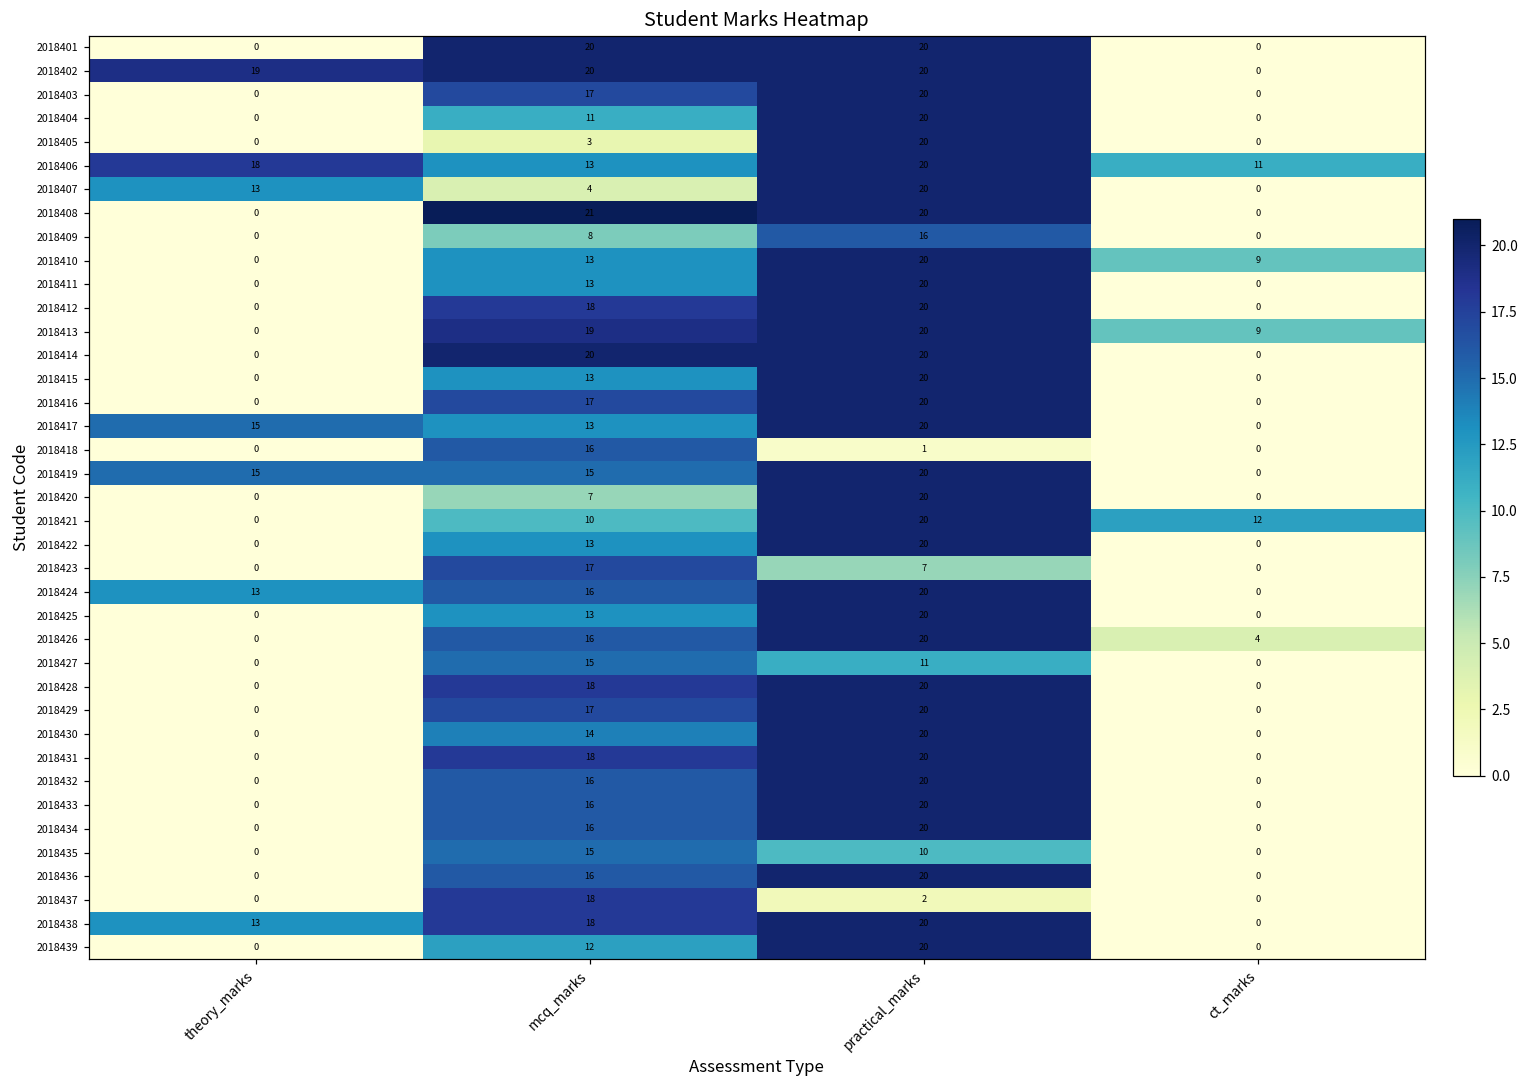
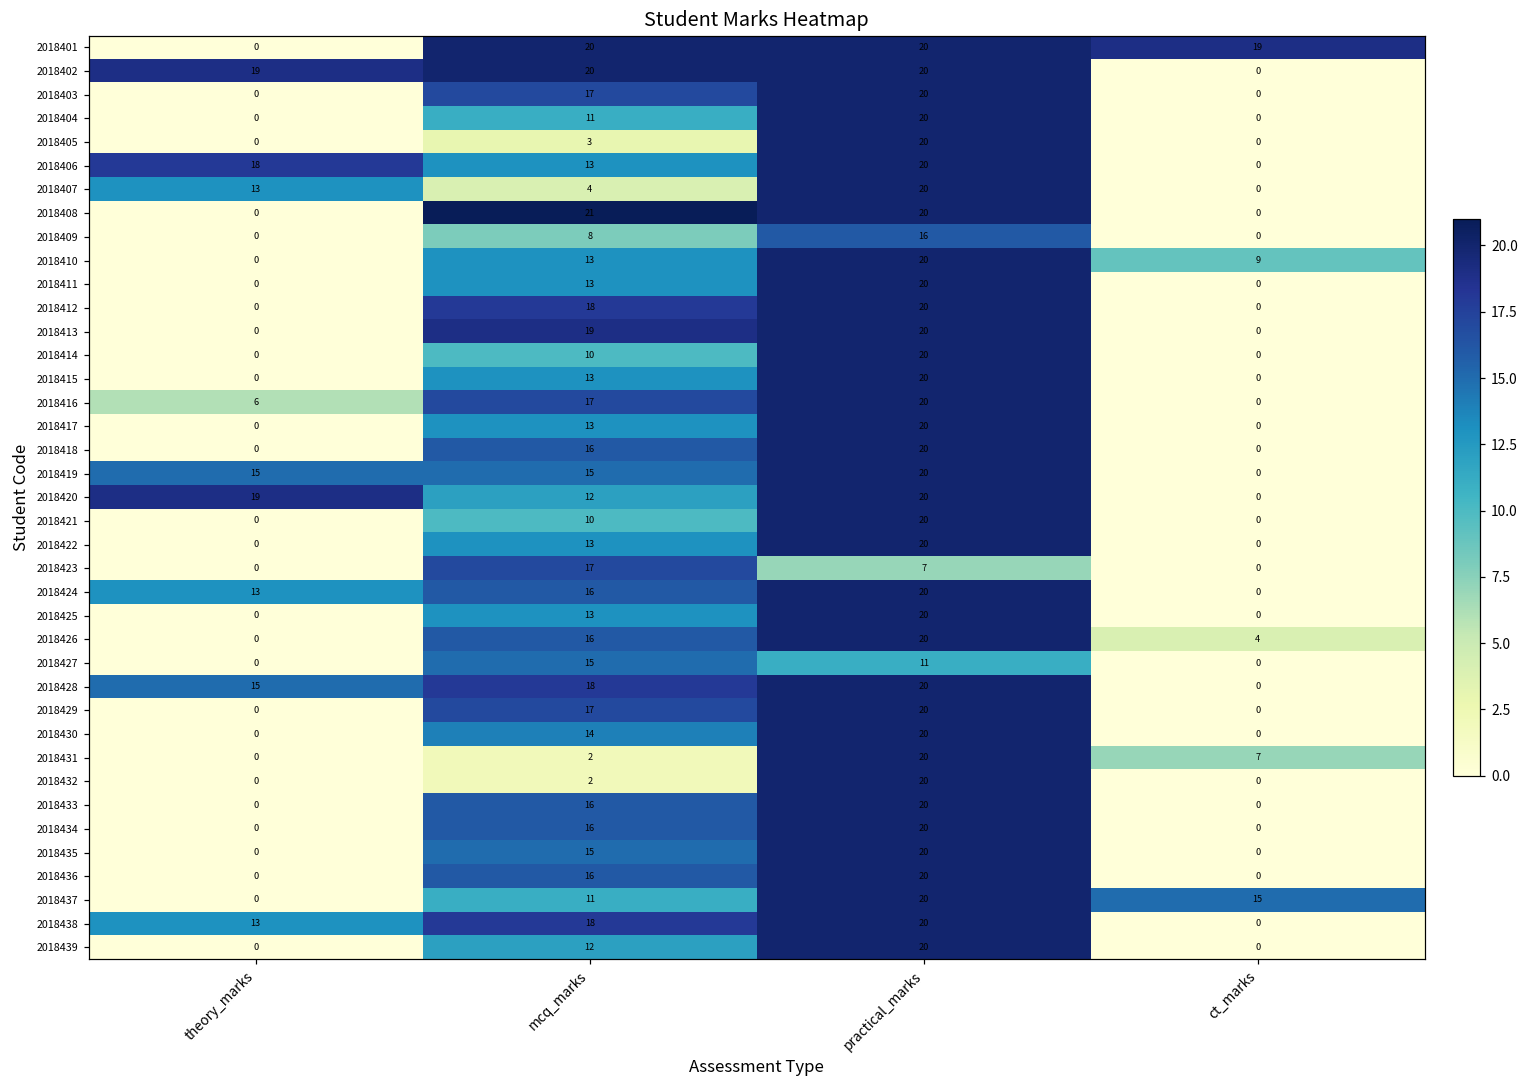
  {
    "2018401": {
      "theory_marks": 0,
      "mcq_marks": 20,
      "practical_marks": 20,
-     "ct_marks": 0
+     "ct_marks": 19
    },
    "2018402": {
      "theory_marks": 19,
      "mcq_marks": 20,
      "practical_marks": 20,
      "ct_marks": 0
    },
    "2018403": {
      "theory_marks": 0,
      "mcq_marks": 17,
      "practical_marks": 20,
      "ct_marks": 0
    },
    "2018404": {
      "theory_marks": 0,
      "mcq_marks": 11,
      "practical_marks": 20,
      "ct_marks": 0
    },
    "2018405": {
      "theory_marks": 0,
      "mcq_marks": 3,
      "practical_marks": 20,
      "ct_marks": 0
    },
    "2018406": {
      "theory_marks": 18,
      "mcq_marks": 13,
      "practical_marks": 20,
-     "ct_marks": 11
+     "ct_marks": 0
    },
    "2018407": {
      "theory_marks": 13,
      "mcq_marks": 4,
      "practical_marks": 20,
      "ct_marks": 0
    },
    "2018408": {
      "theory_marks": 0,
      "mcq_marks": 21,
      "practical_marks": 20,
      "ct_marks": 0
    },
    "2018409": {
      "theory_marks": 0,
      "mcq_marks": 8,
      "practical_marks": 16,
      "ct_marks": 0
    },
    "2018410": {
      "theory_marks": 0,
      "mcq_marks": 13,
      "practical_marks": 20,
      "ct_marks": 9
    },
    "2018411": {
      "theory_marks": 0,
      "mcq_marks": 13,
      "practical_marks": 20,
      "ct_marks": 0
    },
    "2018412": {
      "theory_marks": 0,
      "mcq_marks": 18,
      "practical_marks": 20,
      "ct_marks": 0
    },
    "2018413": {
      "theory_marks": 0,
      "mcq_marks": 19,
      "practical_marks": 20,
-     "ct_marks": 9
+     "ct_marks": 0
    },
    "2018414": {
      "theory_marks": 0,
-     "mcq_marks": 20,
+     "mcq_marks": 10,
      "practical_marks": 20,
      "ct_marks": 0
    },
    "2018415": {
      "theory_marks": 0,
      "mcq_marks": 13,
      "practical_marks": 20,
      "ct_marks": 0
    },
    "2018416": {
-     "theory_marks": 0,
+     "theory_marks": 6,
      "mcq_marks": 17,
      "practical_marks": 20,
      "ct_marks": 0
    },
    "2018417": {
-     "theory_marks": 15,
+     "theory_marks": 0,
      "mcq_marks": 13,
      "practical_marks": 20,
      "ct_marks": 0
    },
    "2018418": {
      "theory_marks": 0,
      "mcq_marks": 16,
-     "practical_marks": 1,
+     "practical_marks": 20,
      "ct_marks": 0
    },
    "2018419": {
      "theory_marks": 15,
      "mcq_marks": 15,
      "practical_marks": 20,
      "ct_marks": 0
    },
    "2018420": {
-     "theory_marks": 0,
-     "mcq_marks": 7,
+     "theory_marks": 19,
+     "mcq_marks": 12,
      "practical_marks": 20,
      "ct_marks": 0
    },
    "2018421": {
      "theory_marks": 0,
      "mcq_marks": 10,
      "practical_marks": 20,
-     "ct_marks": 12
+     "ct_marks": 0
    },
    "2018422": {
      "theory_marks": 0,
      "mcq_marks": 13,
      "practical_marks": 20,
      "ct_marks": 0
    },
    "2018423": {
      "theory_marks": 0,
      "mcq_marks": 17,
      "practical_marks": 7,
      "ct_marks": 0
    },
    "2018424": {
      "theory_marks": 13,
      "mcq_marks": 16,
      "practical_marks": 20,
      "ct_marks": 0
    },
    "2018425": {
      "theory_marks": 0,
      "mcq_marks": 13,
      "practical_marks": 20,
      "ct_marks": 0
    },
    "2018426": {
      "theory_marks": 0,
      "mcq_marks": 16,
      "practical_marks": 20,
      "ct_marks": 4
    },
    "2018427": {
      "theory_marks": 0,
      "mcq_marks": 15,
      "practical_marks": 11,
      "ct_marks": 0
    },
    "2018428": {
-     "theory_marks": 0,
+     "theory_marks": 15,
      "mcq_marks": 18,
      "practical_marks": 20,
      "ct_marks": 0
    },
    "2018429": {
      "theory_marks": 0,
      "mcq_marks": 17,
      "practical_marks": 20,
      "ct_marks": 0
    },
    "2018430": {
      "theory_marks": 0,
      "mcq_marks": 14,
      "practical_marks": 20,
      "ct_marks": 0
    },
    "2018431": {
      "theory_marks": 0,
-     "mcq_marks": 18,
+     "mcq_marks": 2,
      "practical_marks": 20,
-     "ct_marks": 0
+     "ct_marks": 7
    },
    "2018432": {
      "theory_marks": 0,
-     "mcq_marks": 16,
+     "mcq_marks": 2,
      "practical_marks": 20,
      "ct_marks": 0
    },
    "2018433": {
      "theory_marks": 0,
      "mcq_marks": 16,
      "practical_marks": 20,
      "ct_marks": 0
    },
    "2018434": {
      "theory_marks": 0,
      "mcq_marks": 16,
      "practical_marks": 20,
      "ct_marks": 0
    },
    "2018435": {
      "theory_marks": 0,
      "mcq_marks": 15,
-     "practical_marks": 10,
+     "practical_marks": 20,
      "ct_marks": 0
    },
    "2018436": {
      "theory_marks": 0,
      "mcq_marks": 16,
      "practical_marks": 20,
      "ct_marks": 0
    },
    "2018437": {
      "theory_marks": 0,
-     "mcq_marks": 18,
-     "practical_marks": 2,
-     "ct_marks": 0
+     "mcq_marks": 11,
+     "practical_marks": 20,
+     "ct_marks": 15
    },
    "2018438": {
      "theory_marks": 13,
      "mcq_marks": 18,
      "practical_marks": 20,
      "ct_marks": 0
    },
    "2018439": {
      "theory_marks": 0,
      "mcq_marks": 12,
      "practical_marks": 20,
      "ct_marks": 0
    }
  }
